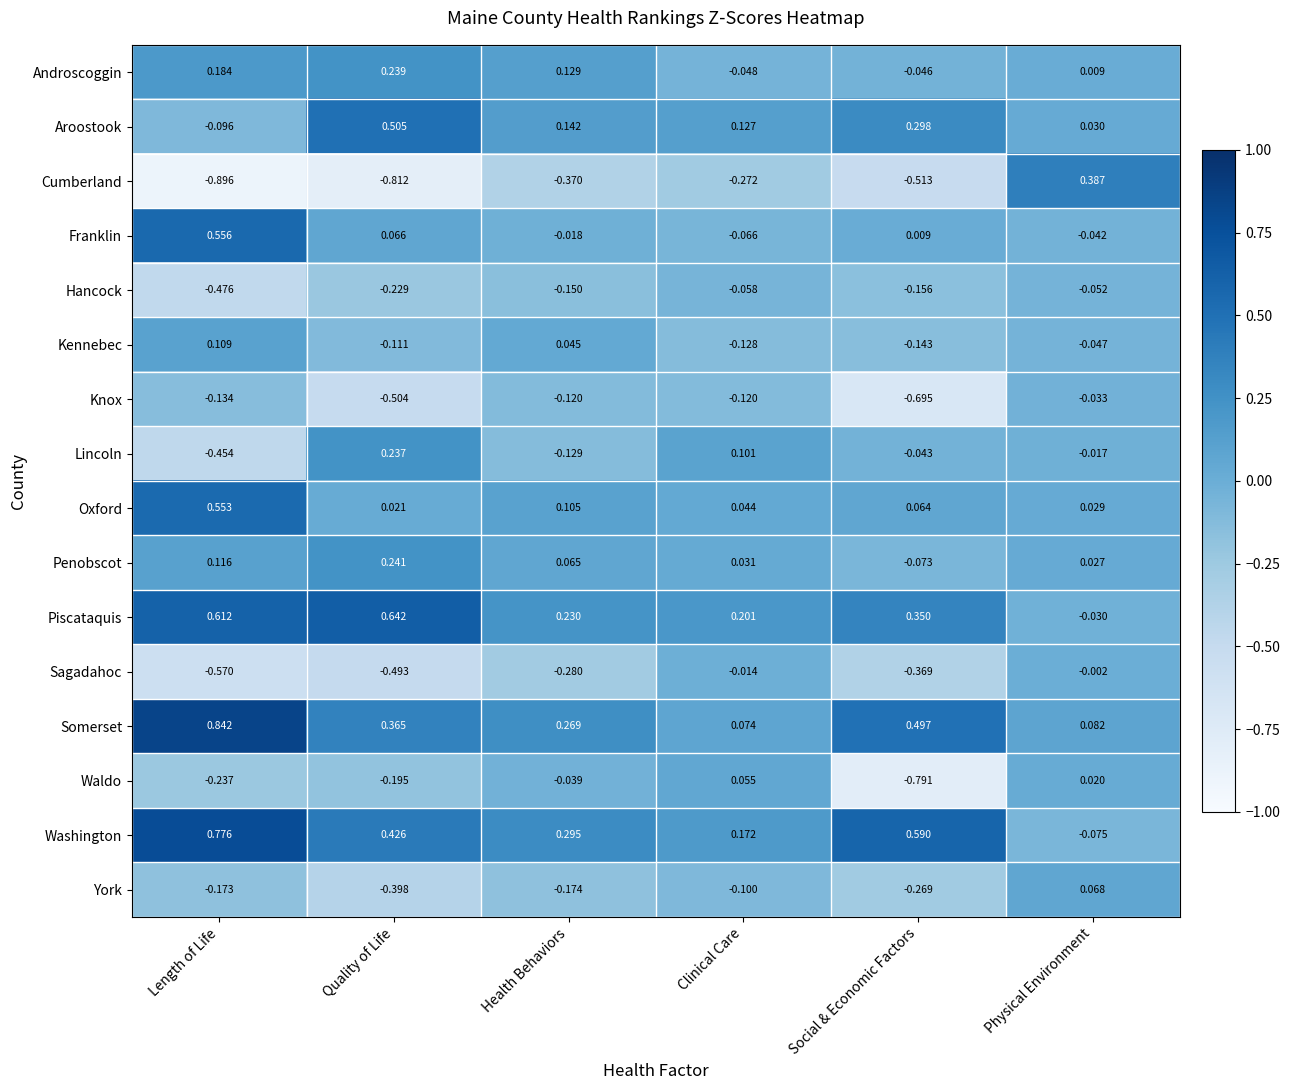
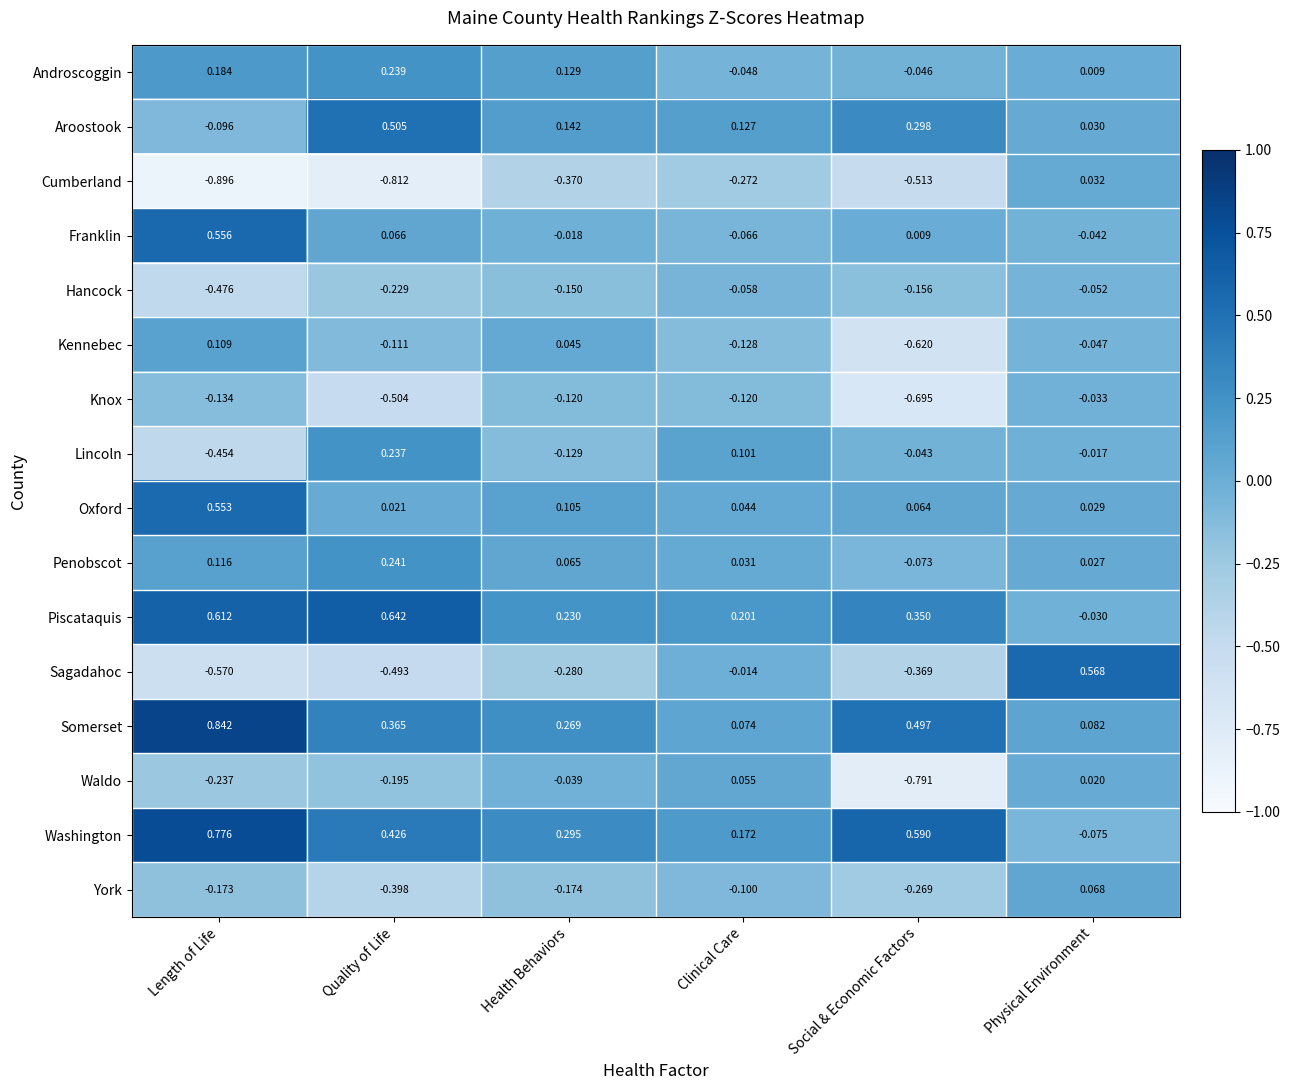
  {
    "Androscoggin": {
      "Length of Life": 0.184,
      "Quality of Life": 0.239,
      "Health Behaviors": 0.129,
      "Clinical Care": -0.048,
      "Social & Economic Factors": -0.046,
      "Physical Environment": 0.009
    },
    "Aroostook": {
      "Length of Life": -0.096,
      "Quality of Life": 0.505,
      "Health Behaviors": 0.142,
      "Clinical Care": 0.127,
      "Social & Economic Factors": 0.298,
      "Physical Environment": 0.030
    },
    "Cumberland": {
      "Length of Life": -0.896,
      "Quality of Life": -0.812,
      "Health Behaviors": -0.370,
      "Clinical Care": -0.272,
      "Social & Economic Factors": -0.513,
-     "Physical Environment": 0.387
+     "Physical Environment": 0.032
    },
    "Franklin": {
      "Length of Life": 0.556,
      "Quality of Life": 0.066,
      "Health Behaviors": -0.018,
      "Clinical Care": -0.066,
      "Social & Economic Factors": 0.009,
      "Physical Environment": -0.042
    },
    "Hancock": {
      "Length of Life": -0.476,
      "Quality of Life": -0.229,
      "Health Behaviors": -0.150,
      "Clinical Care": -0.058,
      "Social & Economic Factors": -0.156,
      "Physical Environment": -0.052
    },
    "Kennebec": {
      "Length of Life": 0.109,
      "Quality of Life": -0.111,
      "Health Behaviors": 0.045,
      "Clinical Care": -0.128,
-     "Social & Economic Factors": -0.143,
+     "Social & Economic Factors": -0.620,
      "Physical Environment": -0.047
    },
    "Knox": {
      "Length of Life": -0.134,
      "Quality of Life": -0.504,
      "Health Behaviors": -0.120,
      "Clinical Care": -0.120,
      "Social & Economic Factors": -0.695,
      "Physical Environment": -0.033
    },
    "Lincoln": {
      "Length of Life": -0.454,
      "Quality of Life": 0.237,
      "Health Behaviors": -0.129,
      "Clinical Care": 0.101,
      "Social & Economic Factors": -0.043,
      "Physical Environment": -0.017
    },
    "Oxford": {
      "Length of Life": 0.553,
      "Quality of Life": 0.021,
      "Health Behaviors": 0.105,
      "Clinical Care": 0.044,
      "Social & Economic Factors": 0.064,
      "Physical Environment": 0.029
    },
    "Penobscot": {
      "Length of Life": 0.116,
      "Quality of Life": 0.241,
      "Health Behaviors": 0.065,
      "Clinical Care": 0.031,
      "Social & Economic Factors": -0.073,
      "Physical Environment": 0.027
    },
    "Piscataquis": {
      "Length of Life": 0.612,
      "Quality of Life": 0.642,
      "Health Behaviors": 0.230,
      "Clinical Care": 0.201,
      "Social & Economic Factors": 0.350,
      "Physical Environment": -0.030
    },
    "Sagadahoc": {
      "Length of Life": -0.570,
      "Quality of Life": -0.493,
      "Health Behaviors": -0.280,
      "Clinical Care": -0.014,
      "Social & Economic Factors": -0.369,
-     "Physical Environment": -0.002
+     "Physical Environment": 0.568
    },
    "Somerset": {
      "Length of Life": 0.842,
      "Quality of Life": 0.365,
      "Health Behaviors": 0.269,
      "Clinical Care": 0.074,
      "Social & Economic Factors": 0.497,
      "Physical Environment": 0.082
    },
    "Waldo": {
      "Length of Life": -0.237,
      "Quality of Life": -0.195,
      "Health Behaviors": -0.039,
      "Clinical Care": 0.055,
      "Social & Economic Factors": -0.791,
      "Physical Environment": 0.020
    },
    "Washington": {
      "Length of Life": 0.776,
      "Quality of Life": 0.426,
      "Health Behaviors": 0.295,
      "Clinical Care": 0.172,
      "Social & Economic Factors": 0.590,
      "Physical Environment": -0.075
    },
    "York": {
      "Length of Life": -0.173,
      "Quality of Life": -0.398,
      "Health Behaviors": -0.174,
      "Clinical Care": -0.100,
      "Social & Economic Factors": -0.269,
      "Physical Environment": 0.068
    }
  }
